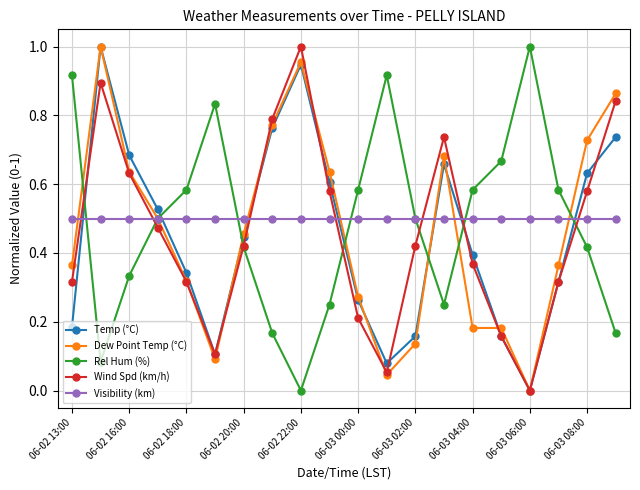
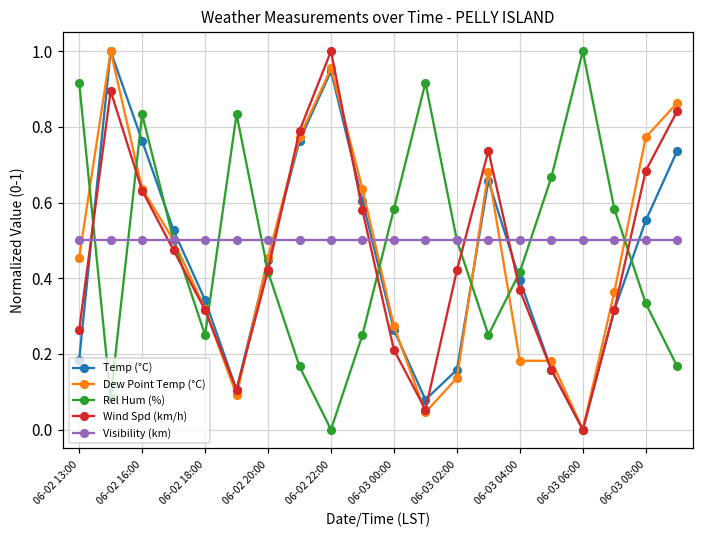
  {
    "Temp (°C)": {
-     "06-02 16:00": 0.68,
+     "06-02 16:00": 0.76,
      "06-02 18:00": 0.34,
      "06-03 00:00": 0.26,
      "06-03 02:00": 0.16,
      "06-03 04:00": 0.39,
-     "06-03 08:00": 0.63
+     "06-03 08:00": 0.55
    },
    "Dew Point Temp (°C)": {
-     "06-02 13:00": 0.36,
+     "06-02 13:00": 0.45,
      "06-03 00:00": 0.27,
      "06-03 02:00": 0.14,
      "06-03 04:00": 0.18,
-     "06-03 08:00": 0.73
+     "06-03 08:00": 0.77
    },
    "Rel Hum (%)": {
      "06-02 13:00": 0.92,
-     "06-02 16:00": 0.33,
-     "06-02 18:00": 0.58,
+     "06-02 16:00": 0.83,
+     "06-02 18:00": 0.25,
      "06-02 22:00": 0.00,
      "06-03 00:00": 0.58,
-     "06-03 04:00": 0.58,
+     "06-03 04:00": 0.42,
      "06-03 06:00": 1.00,
-     "06-03 08:00": 0.42
+     "06-03 08:00": 0.33
    },
    "Wind Spd (km/h)": {
-     "06-02 13:00": 0.32,
+     "06-02 13:00": 0.26,
      "06-02 22:00": 1.00,
      "06-03 00:00": 0.21,
      "06-03 02:00": 0.42,
      "06-03 04:00": 0.37,
-     "06-03 08:00": 0.58
+     "06-03 08:00": 0.68
    },
    "Visibility (km)": {
      "06-02 13:00": 0.50,
      "06-02 16:00": 0.50,
      "06-02 18:00": 0.50,
      "06-02 20:00": 0.50,
      "06-02 22:00": 0.50,
      "06-03 00:00": 0.50,
      "06-03 04:00": 0.50,
      "06-03 06:00": 0.50,
      "06-03 08:00": 0.50
    }
  }
